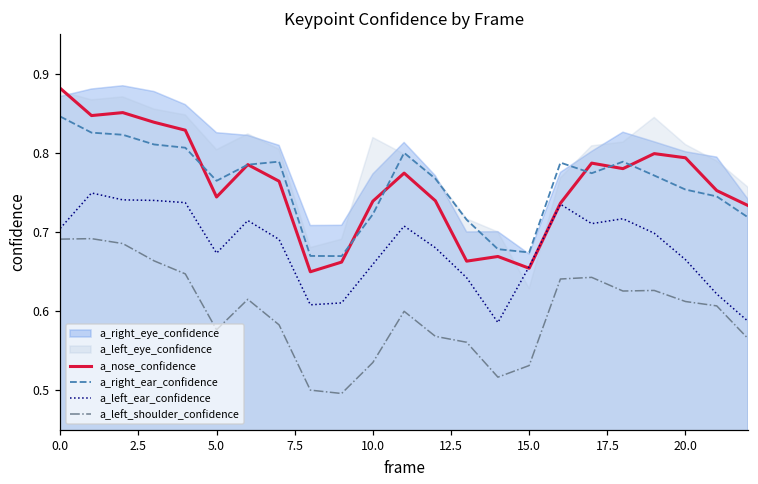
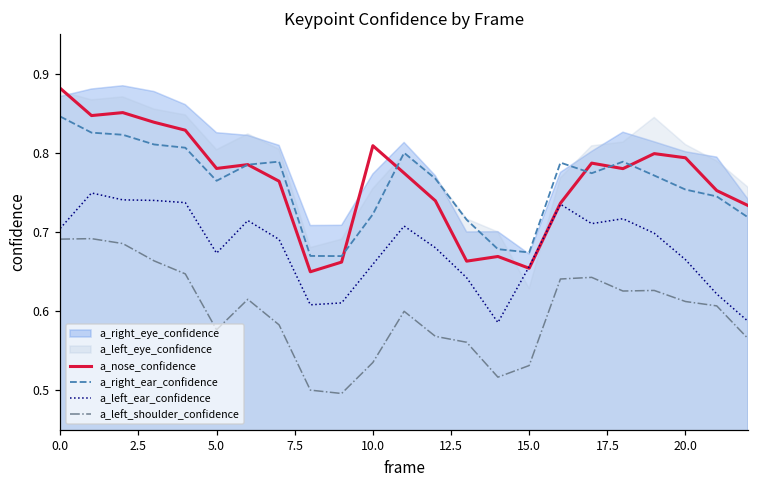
  {
    "a_nose_confidence": {
      "0.0": 0.88,
-     "5.0": 0.74,
-     "10.0": 0.74,
+     "5.0": 0.78,
+     "10.0": 0.81,
      "20.0": 0.79
    },
    "a_right_eye_confidence": {
      "0.0": 0.87,
      "5.0": 0.83,
      "10.0": 0.77,
      "20.0": 0.80
    },
    "a_left_eye_confidence": {
      "0.0": 0.88,
      "5.0": 0.80,
-     "10.0": 0.82,
+     "10.0": 0.76,
      "15.0": 0.63,
      "20.0": 0.81
    },
    "a_left_ear_confidence": {
      "0.0": 0.70,
      "5.0": 0.67,
      "10.0": 0.66,
      "20.0": 0.67
    }
  }
